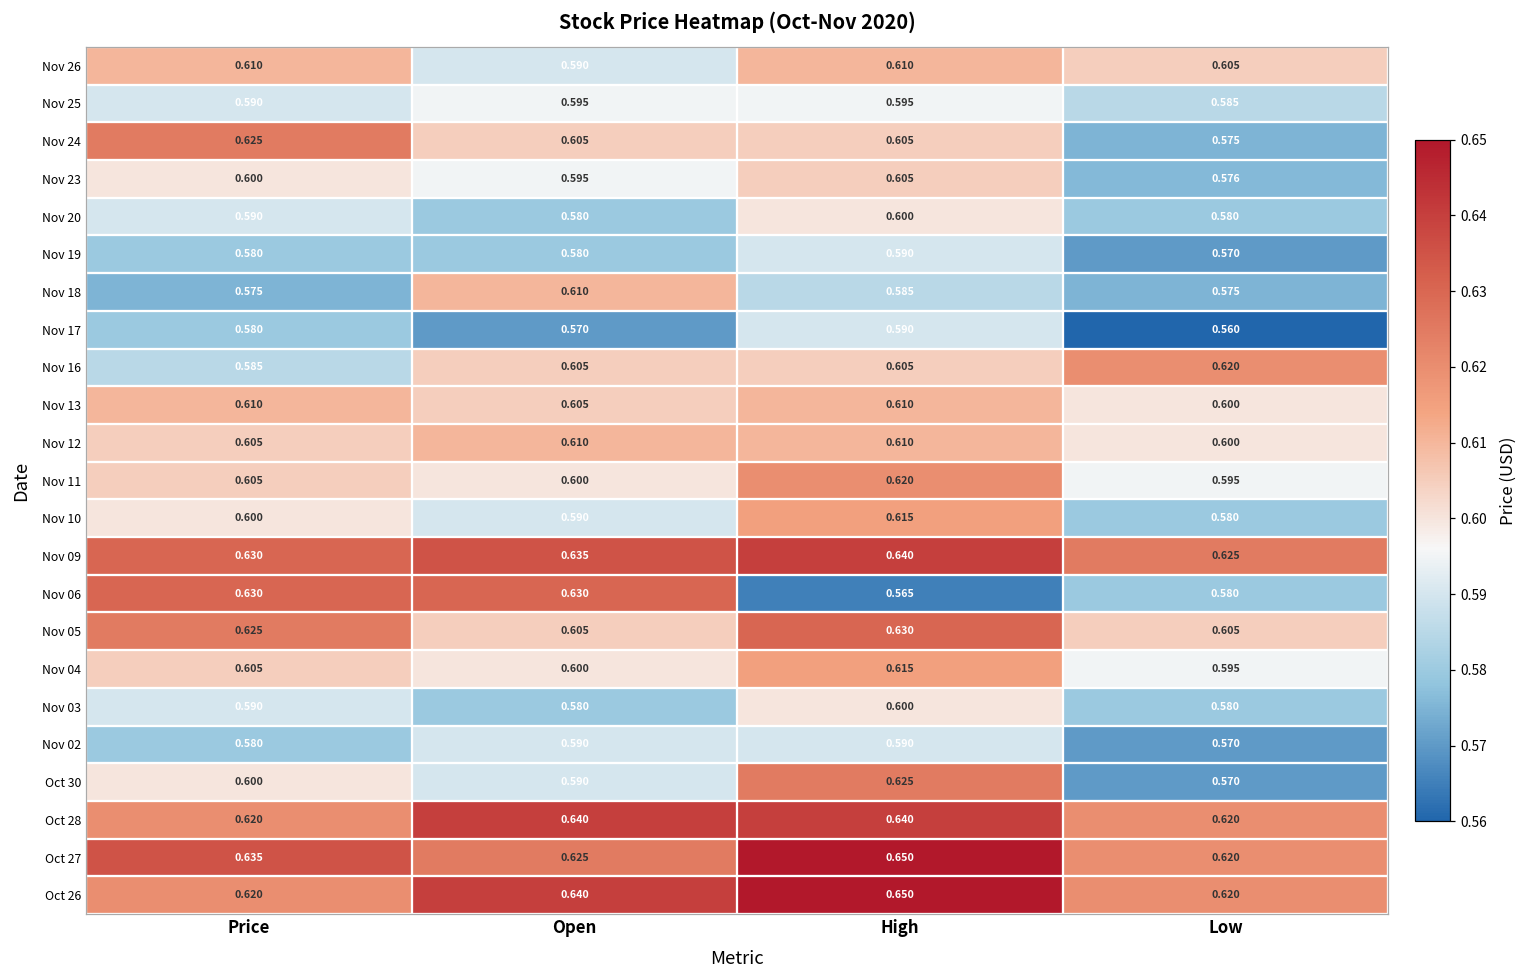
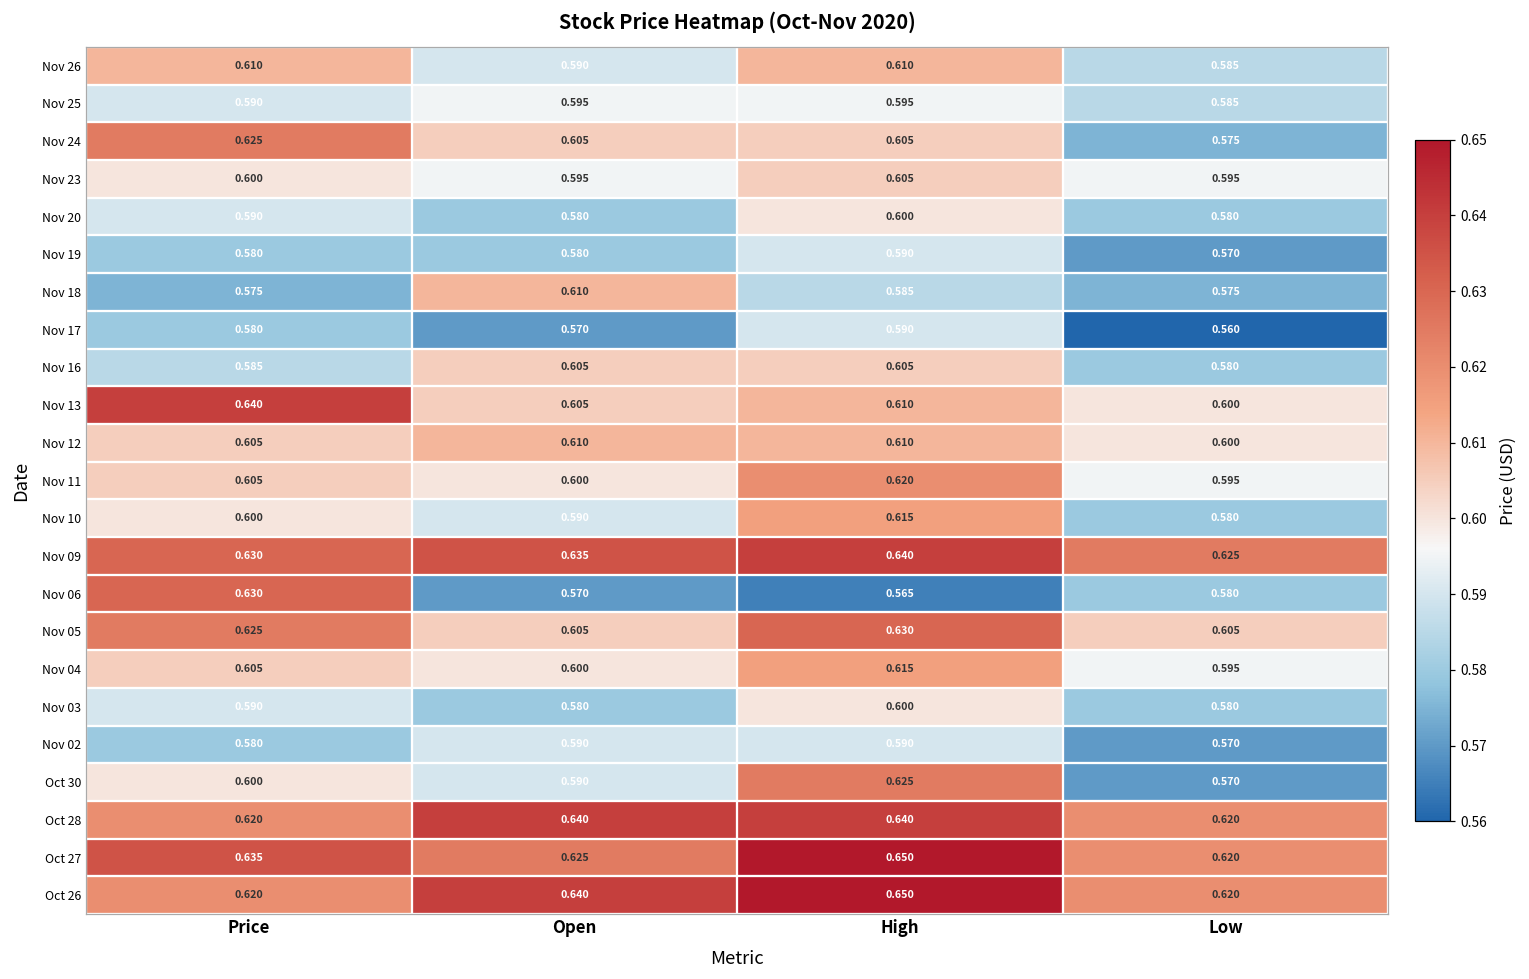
  {
    "Nov 26": {
      "Price": 0.610,
      "High": 0.610,
-     "Low": 0.605
+     "Low": 0.585
    },
    "Nov 25": {
      "Open": 0.595,
      "High": 0.595,
      "Low": 0.585
    },
    "Nov 24": {
      "Price": 0.625,
      "Open": 0.605,
      "High": 0.605,
      "Low": 0.575
    },
    "Nov 23": {
      "Price": 0.600,
      "Open": 0.595,
      "High": 0.605,
-     "Low": 0.576
+     "Low": 0.595
    },
    "Nov 20": {
      "Open": 0.580,
      "High": 0.600,
      "Low": 0.580
    },
    "Nov 19": {
      "Price": 0.580,
      "Open": 0.580,
      "Low": 0.570
    },
    "Nov 18": {
      "Price": 0.575,
      "Open": 0.610,
      "High": 0.585,
      "Low": 0.575
    },
    "Nov 17": {
      "Price": 0.580,
      "Open": 0.570,
      "Low": 0.560
    },
    "Nov 16": {
      "Price": 0.585,
      "Open": 0.605,
      "High": 0.605,
-     "Low": 0.620
+     "Low": 0.580
    },
    "Nov 13": {
-     "Price": 0.610,
+     "Price": 0.640,
      "Open": 0.605,
      "High": 0.610,
      "Low": 0.600
    },
    "Nov 12": {
      "Price": 0.605,
      "Open": 0.610,
      "High": 0.610,
      "Low": 0.600
    },
    "Nov 11": {
      "Price": 0.605,
      "Open": 0.600,
      "High": 0.620,
      "Low": 0.595
    },
    "Nov 10": {
      "Price": 0.600,
      "High": 0.615,
      "Low": 0.580
    },
    "Nov 09": {
      "Price": 0.630,
      "Open": 0.635,
      "High": 0.640,
      "Low": 0.625
    },
    "Nov 06": {
      "Price": 0.630,
-     "Open": 0.630,
+     "Open": 0.570,
      "High": 0.565,
      "Low": 0.580
    },
    "Nov 05": {
      "Price": 0.625,
      "Open": 0.605,
      "High": 0.630,
      "Low": 0.605
    },
    "Nov 04": {
      "Price": 0.605,
      "Open": 0.600,
      "High": 0.615,
      "Low": 0.595
    },
    "Nov 03": {
      "Open": 0.580,
      "High": 0.600,
      "Low": 0.580
    },
    "Nov 02": {
      "Price": 0.580,
      "Low": 0.570
    },
    "Oct 30": {
      "Price": 0.600,
      "High": 0.625,
      "Low": 0.570
    },
    "Oct 28": {
      "Price": 0.620,
      "Open": 0.640,
      "High": 0.640,
      "Low": 0.620
    },
    "Oct 27": {
      "Price": 0.635,
      "Open": 0.625,
      "High": 0.650,
      "Low": 0.620
    },
    "Oct 26": {
      "Price": 0.620,
      "Open": 0.640,
      "High": 0.650,
      "Low": 0.620
    }
  }
